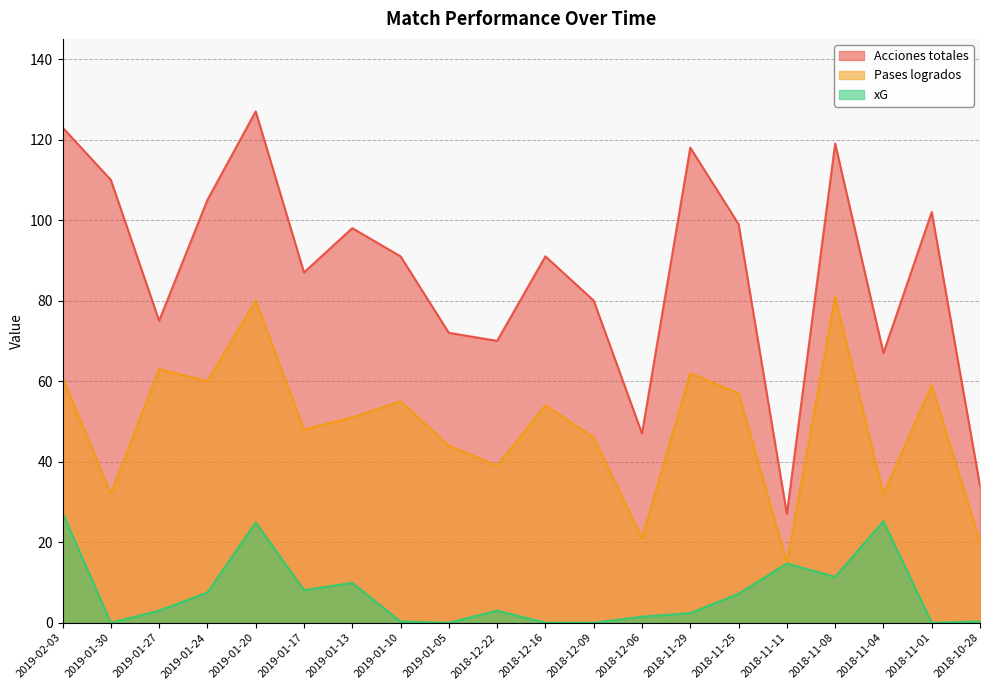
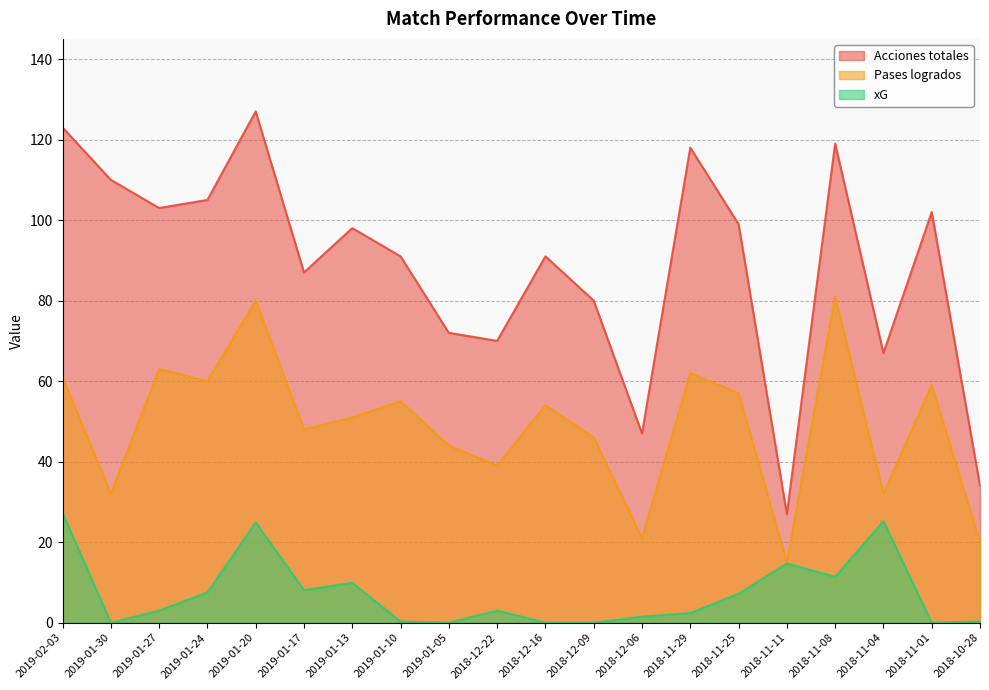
  {
    "Acciones totales": {
      "2019-02-03": 123,
      "2019-01-30": 110,
-     "2019-01-27": 75,
+     "2019-01-27": 103,
      "2019-01-24": 105,
      "2019-01-20": 127,
      "2019-01-17": 87,
      "2019-01-13": 98,
      "2019-01-10": 91,
      "2019-01-05": 72,
      "2018-12-22": 70,
      "2018-12-16": 91,
      "2018-12-09": 80,
      "2018-12-06": 47,
      "2018-11-29": 118,
      "2018-11-25": 99,
      "2018-11-11": 27,
      "2018-11-08": 119,
      "2018-11-04": 67,
      "2018-11-01": 102,
      "2018-10-28": 34
    },
    "Pases logrados": {
      "2019-02-03": 61,
      "2019-01-30": 32,
      "2019-01-27": 63,
      "2019-01-24": 60,
      "2019-01-20": 80,
      "2019-01-17": 48,
      "2019-01-13": 51,
      "2019-01-10": 55,
      "2019-01-05": 44,
      "2018-12-22": 39,
      "2018-12-16": 54,
      "2018-12-09": 46,
      "2018-12-06": 21,
      "2018-11-29": 62,
      "2018-11-25": 57,
      "2018-11-08": 81,
      "2018-11-04": 32,
      "2018-11-01": 59,
      "2018-10-28": 20
    },
    "xG": {
      "2019-02-03": 27,
      "2019-01-30": 0,
      "2019-01-27": 3,
      "2019-01-24": 8,
      "2019-01-20": 25,
      "2019-01-17": 8,
      "2019-01-13": 10,
      "2019-01-10": 0,
      "2019-01-05": 0,
      "2018-12-22": 3,
      "2018-12-16": 0,
      "2018-12-09": 0,
      "2018-12-06": 2,
      "2018-11-29": 2,
      "2018-11-25": 7,
      "2018-11-08": 11,
      "2018-11-04": 25,
      "2018-11-01": 0,
      "2018-10-28": 0
    }
  }
